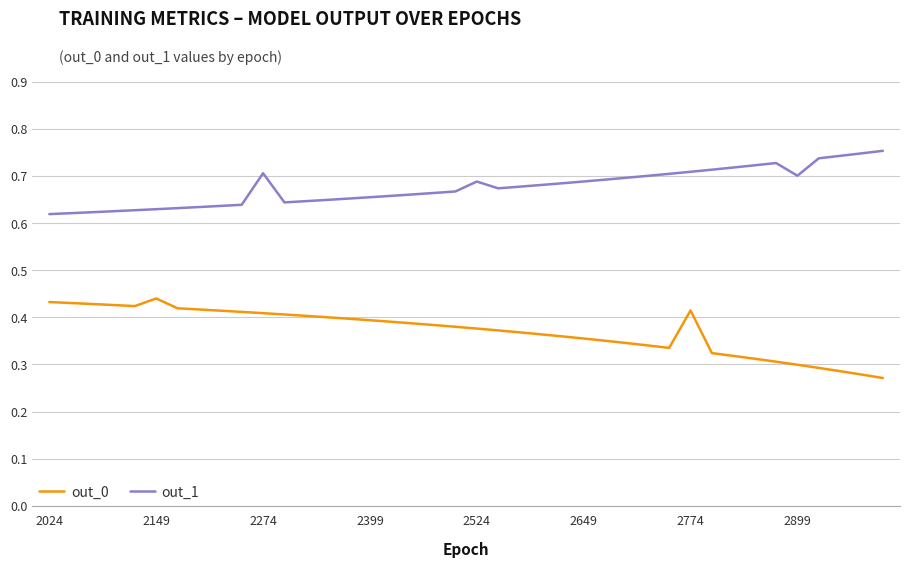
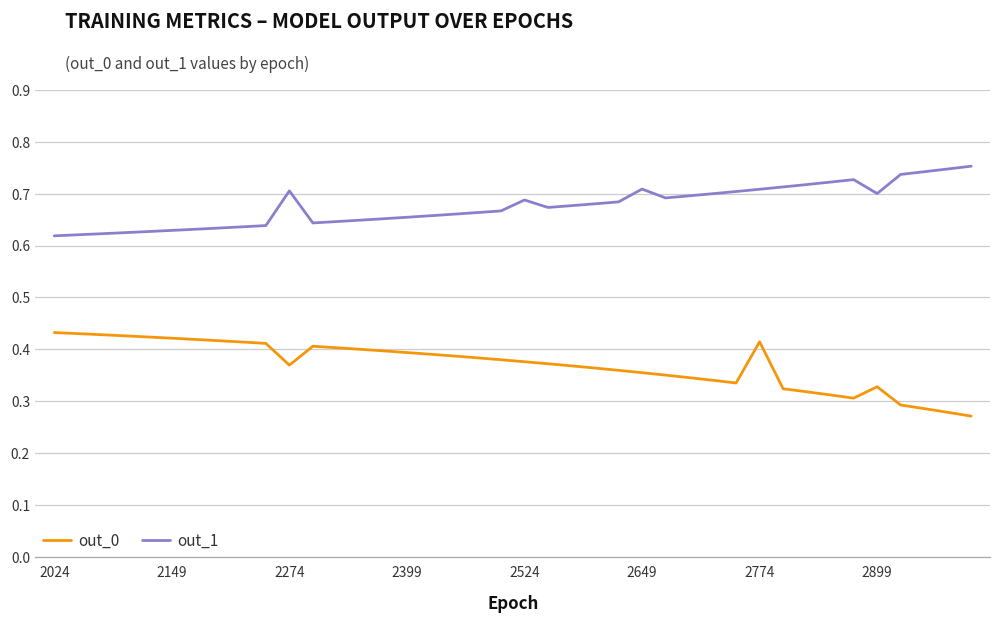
  {
    "out_0": {
      "2024": 0.43,
-     "2149": 0.44,
-     "2274": 0.41,
+     "2149": 0.42,
+     "2274": 0.37,
      "2399": 0.39,
      "2524": 0.38,
      "2649": 0.35,
      "2774": 0.41,
-     "2899": 0.30
+     "2899": 0.33
    },
    "out_1": {
      "2024": 0.62,
      "2149": 0.63,
      "2274": 0.71,
      "2399": 0.65,
      "2524": 0.69,
-     "2649": 0.69,
+     "2649": 0.71,
      "2774": 0.71,
      "2899": 0.70
    }
  }
